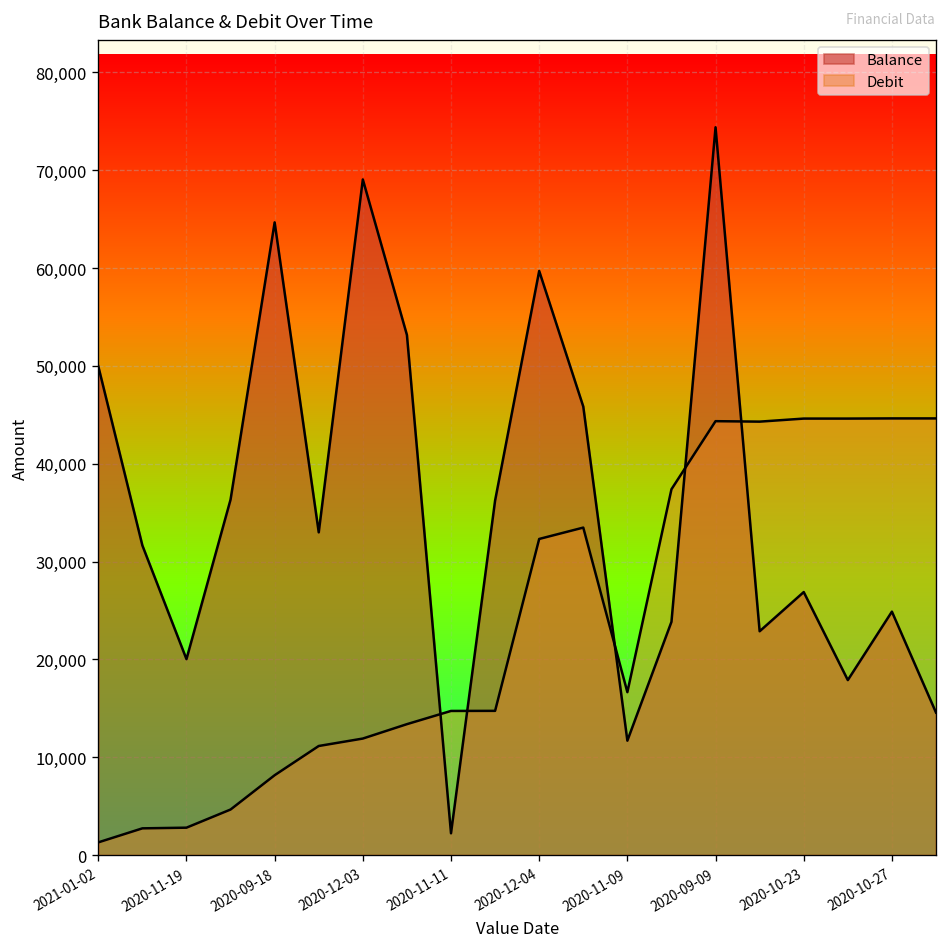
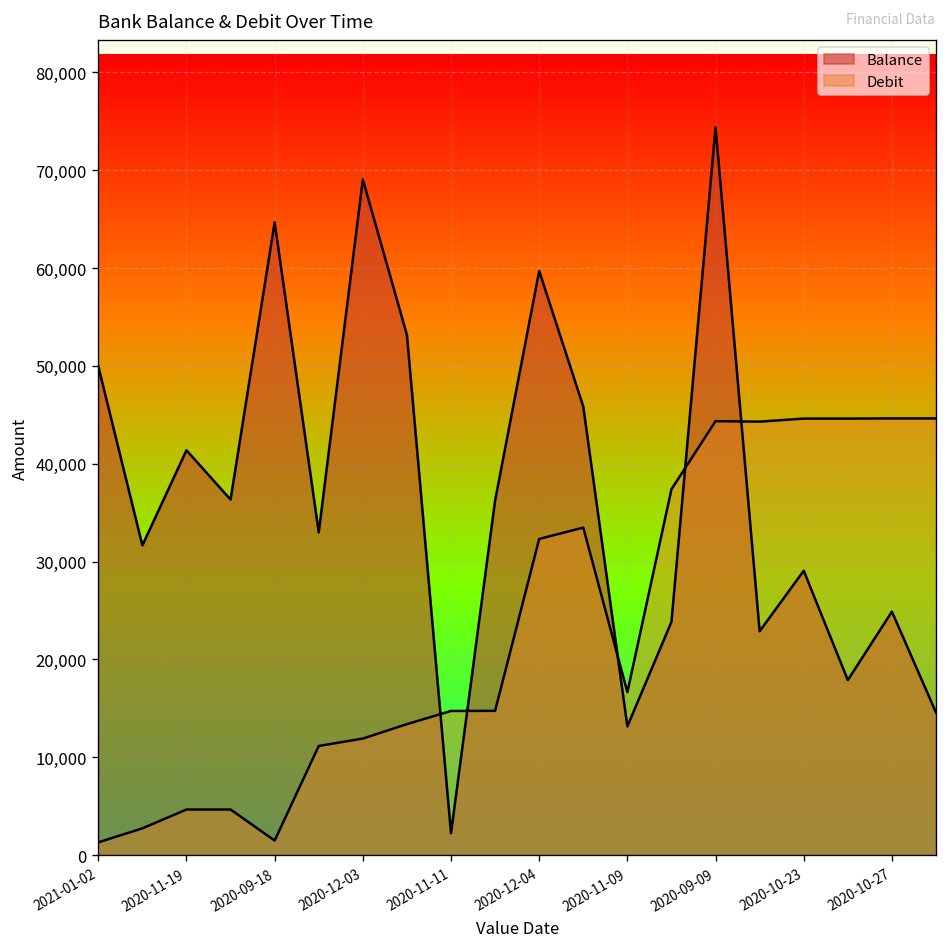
  {
    "Balance": {
      "2021-01-02": "50,000",
-     "2020-11-19": "20,000",
+     "2020-11-19": "41,000",
      "2020-09-18": "65,000",
      "2020-11-11": "2,000",
      "2020-12-04": "60,000",
-     "2020-11-09": "12,000",
+     "2020-11-09": "13,000",
      "2020-09-09": "74,000",
-     "2020-10-23": "27,000"
+     "2020-10-23": "29,000"
    },
    "Debit": {
      "2021-01-02": "1,000",
-     "2020-11-19": "3,000",
-     "2020-09-18": "8,000",
+     "2020-11-19": "5,000",
+     "2020-09-18": "1,000",
      "2020-11-11": "15,000",
      "2020-12-04": "32,000",
      "2020-11-09": "17,000",
      "2020-09-09": "44,000",
      "2020-10-23": "45,000"
    }
  }
